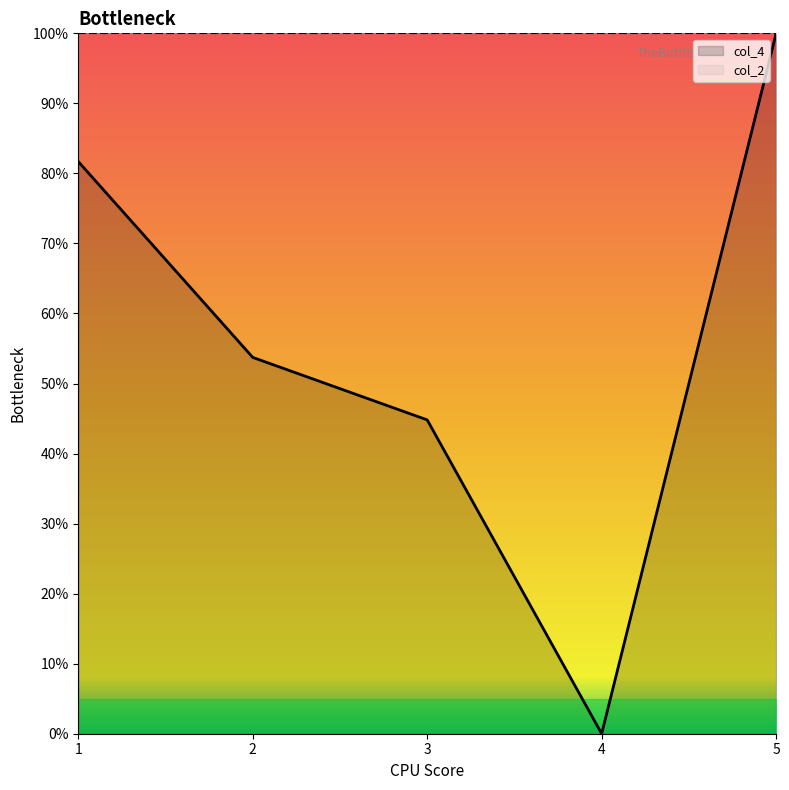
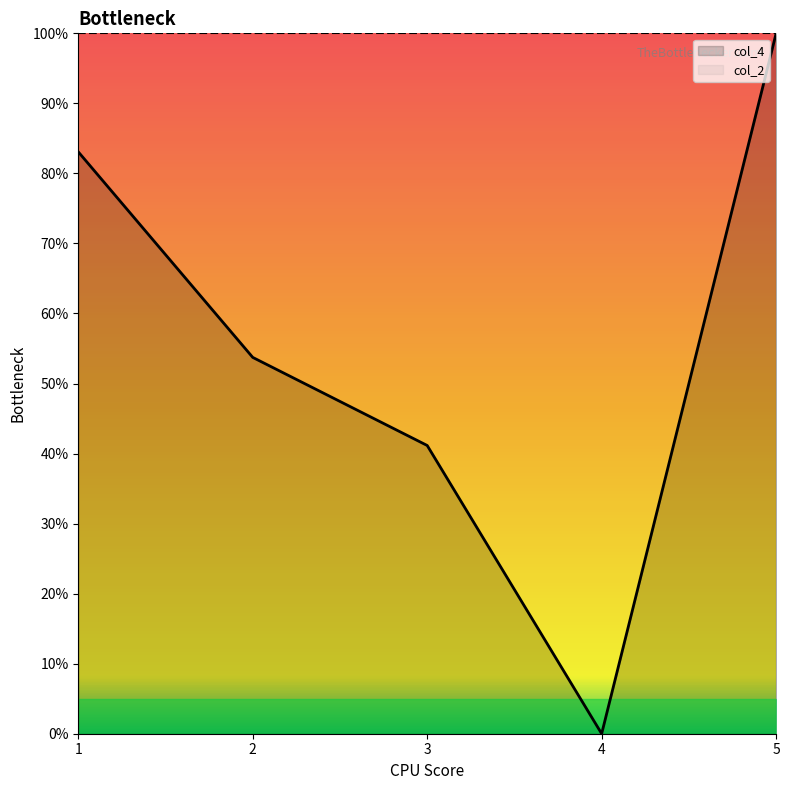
  {
    "col_4": {
-     "1": "82%",
+     "1": "83%",
      "2": "54%",
-     "3": "45%",
+     "3": "41%",
      "4": "0%"
    },
    "col_2": {
      "1": "100%",
      "2": "100%",
      "3": "100%",
      "4": "100%"
    }
  }
